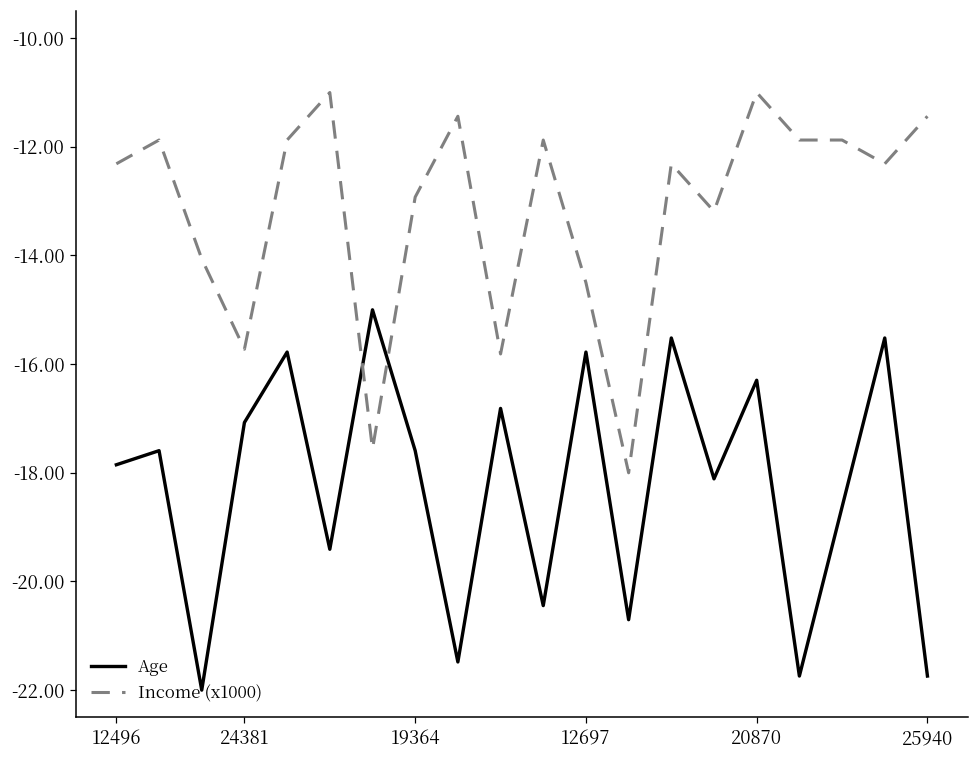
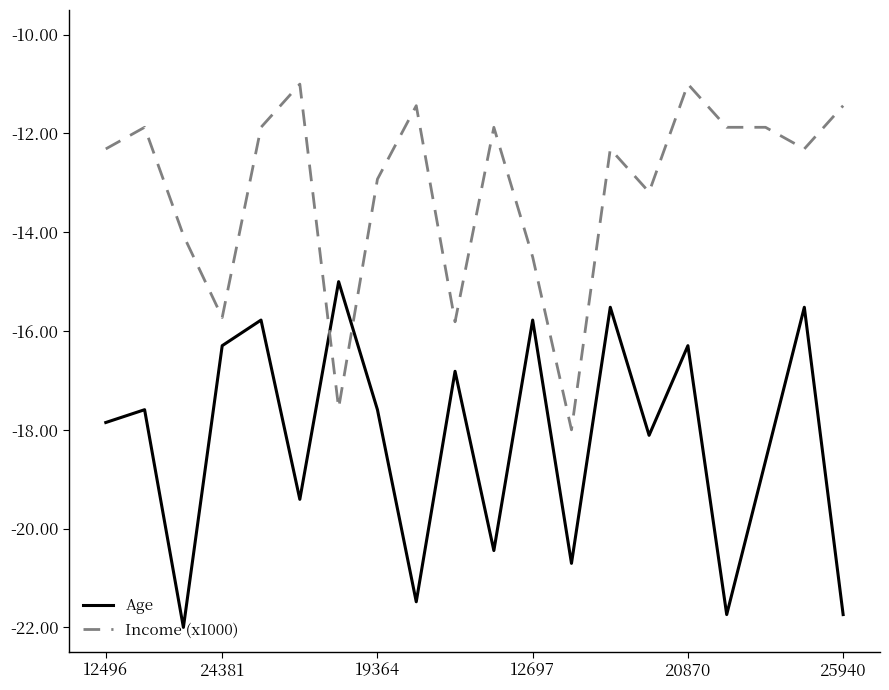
  {
    "Age": {
      "12496": -17.9,
-     "24381": -17.1,
+     "24381": -16.3,
      "19364": -17.6,
      "12697": -15.8,
      "20870": -16.3,
      "25940": -21.7
    },
    "Income (x1000)": {
      "12496": -12.3,
      "24381": -15.7,
      "19364": -12.9,
      "12697": -14.5,
      "20870": -11.0,
      "25940": -11.4
    }
  }
